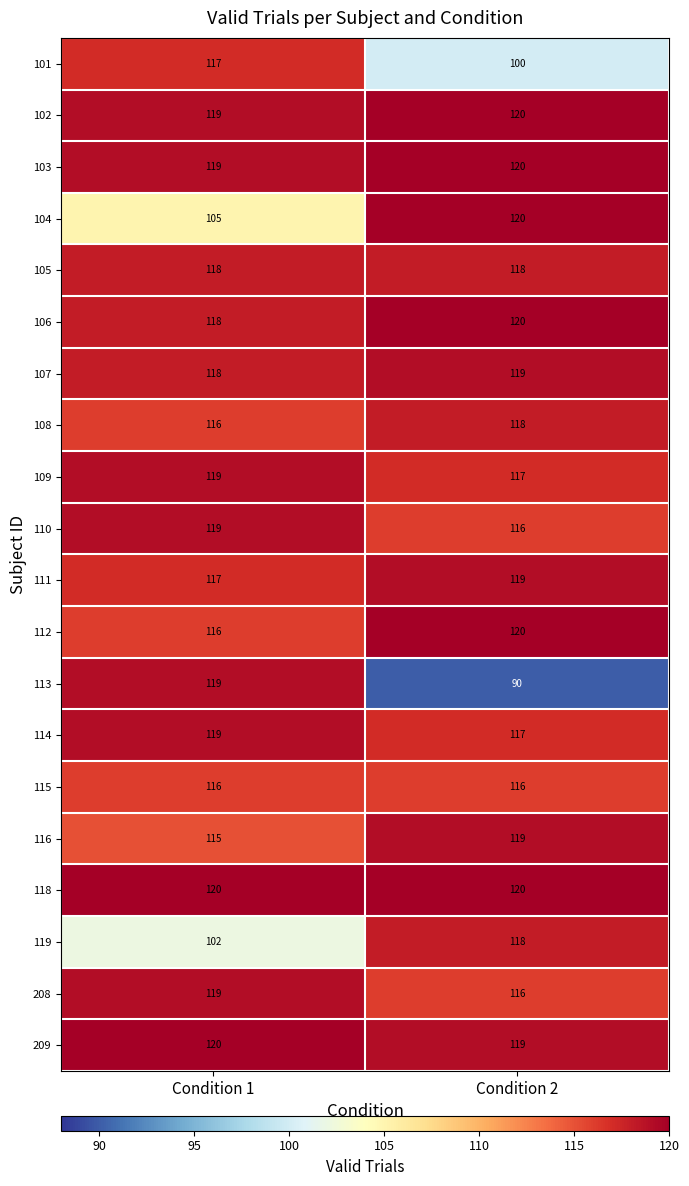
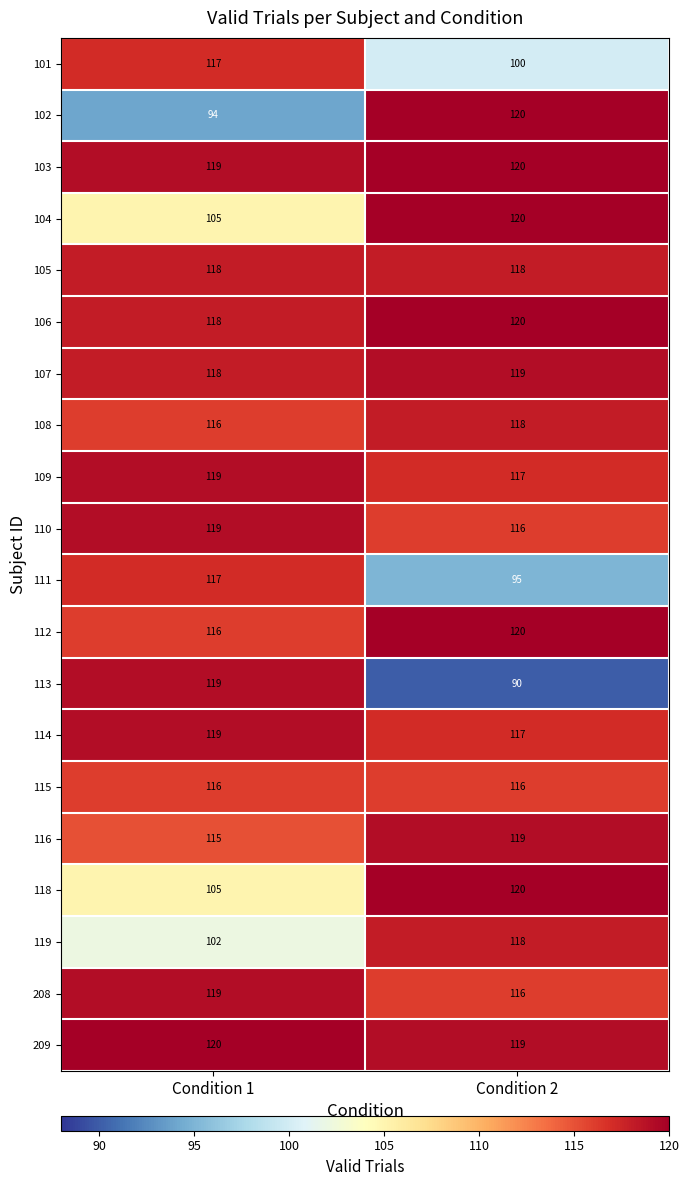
  {
    "101": {
      "Condition 1": 117,
      "Condition 2": 100
    },
    "102": {
-     "Condition 1": 119,
+     "Condition 1": 94,
      "Condition 2": 120
    },
    "103": {
      "Condition 1": 119,
      "Condition 2": 120
    },
    "104": {
      "Condition 1": 105,
      "Condition 2": 120
    },
    "105": {
      "Condition 1": 118,
      "Condition 2": 118
    },
    "106": {
      "Condition 1": 118,
      "Condition 2": 120
    },
    "107": {
      "Condition 1": 118,
      "Condition 2": 119
    },
    "108": {
      "Condition 1": 116,
      "Condition 2": 118
    },
    "109": {
      "Condition 1": 119,
      "Condition 2": 117
    },
    "110": {
      "Condition 1": 119,
      "Condition 2": 116
    },
    "111": {
      "Condition 1": 117,
-     "Condition 2": 119
+     "Condition 2": 95
    },
    "112": {
      "Condition 1": 116,
      "Condition 2": 120
    },
    "113": {
      "Condition 1": 119,
      "Condition 2": 90
    },
    "114": {
      "Condition 1": 119,
      "Condition 2": 117
    },
    "115": {
      "Condition 1": 116,
      "Condition 2": 116
    },
    "116": {
      "Condition 1": 115,
      "Condition 2": 119
    },
    "118": {
-     "Condition 1": 120,
+     "Condition 1": 105,
      "Condition 2": 120
    },
    "119": {
      "Condition 1": 102,
      "Condition 2": 118
    },
    "208": {
      "Condition 1": 119,
      "Condition 2": 116
    },
    "209": {
      "Condition 1": 120,
      "Condition 2": 119
    }
  }
